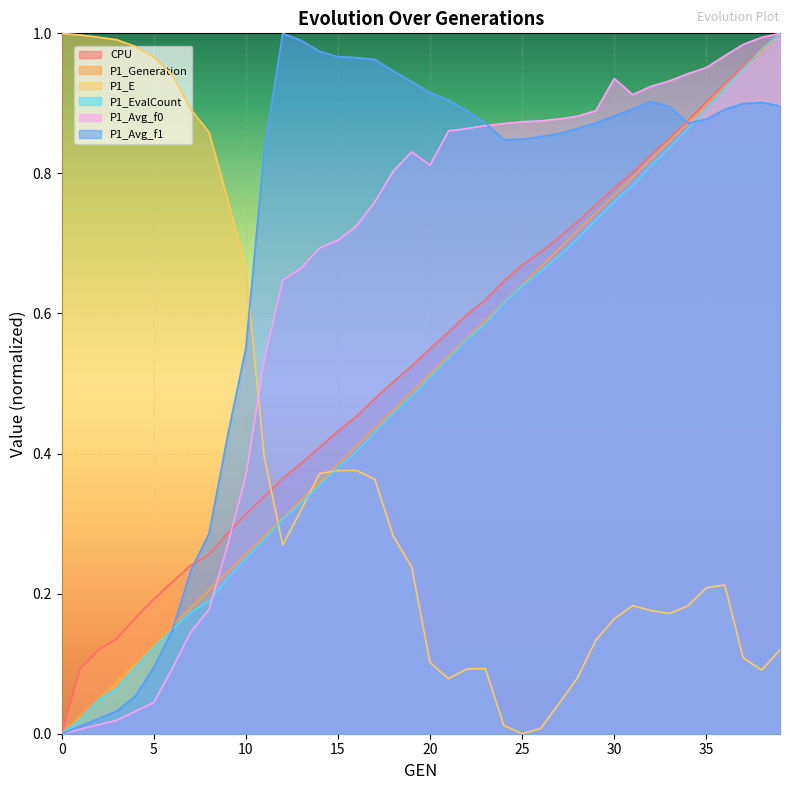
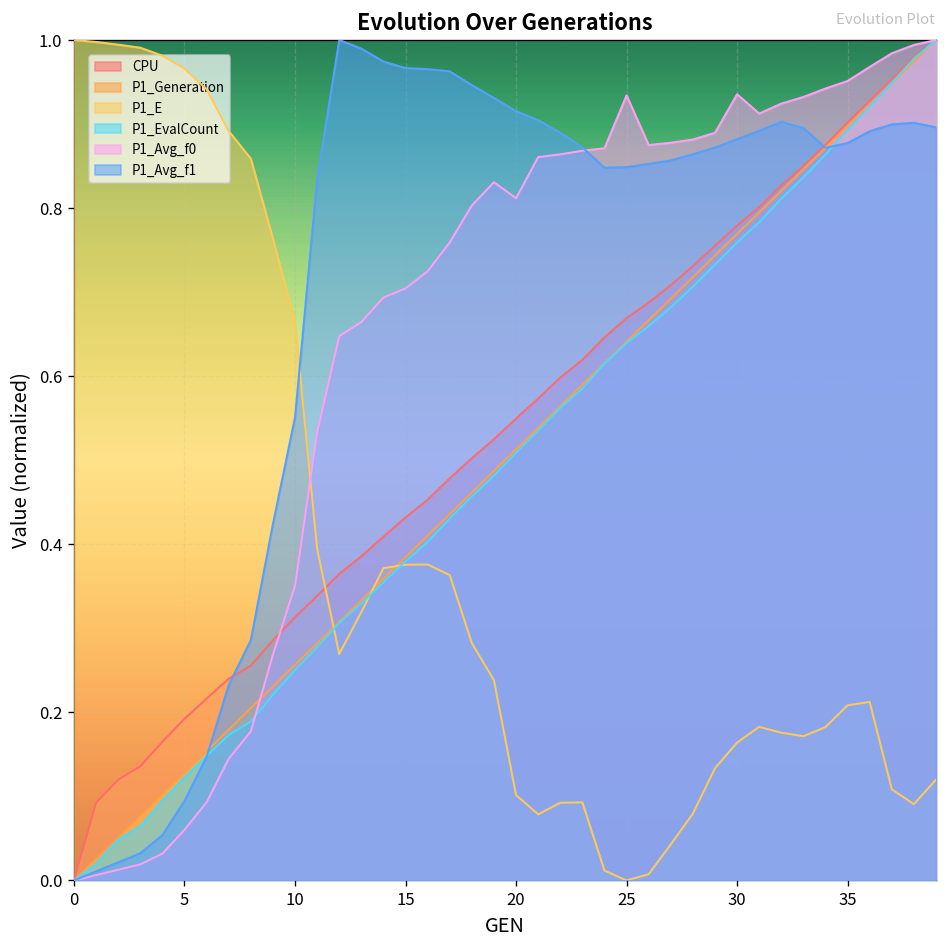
  {
    "P1_Avg_f0": {
-     "5": 0.04,
-     "10": 0.37,
+     "5": 0.06,
+     "10": 0.35,
      "15": 0.70,
      "20": 0.81,
-     "25": 0.87,
+     "25": 0.93,
      "30": 0.94,
      "35": 0.95
    }
  }
